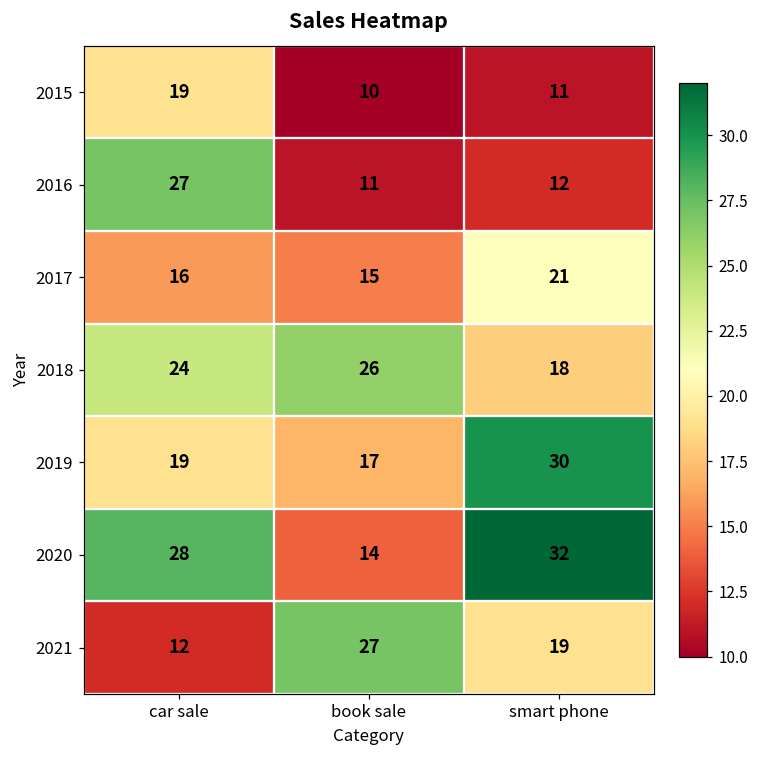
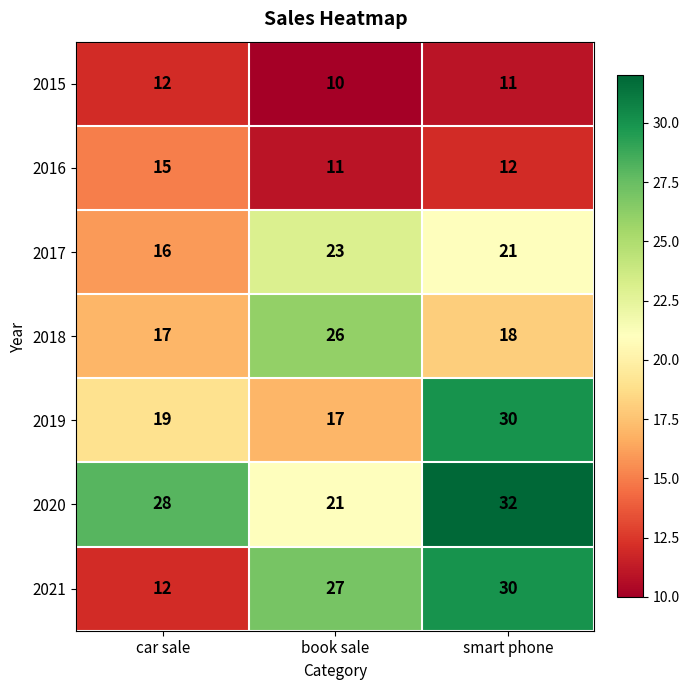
  {
    "2015": {
-     "car sale": 19,
+     "car sale": 12,
      "book sale": 10,
      "smart phone": 11
    },
    "2016": {
-     "car sale": 27,
+     "car sale": 15,
      "book sale": 11,
      "smart phone": 12
    },
    "2017": {
      "car sale": 16,
-     "book sale": 15,
+     "book sale": 23,
      "smart phone": 21
    },
    "2018": {
-     "car sale": 24,
+     "car sale": 17,
      "book sale": 26,
      "smart phone": 18
    },
    "2019": {
      "car sale": 19,
      "book sale": 17,
      "smart phone": 30
    },
    "2020": {
      "car sale": 28,
-     "book sale": 14,
+     "book sale": 21,
      "smart phone": 32
    },
    "2021": {
      "car sale": 12,
      "book sale": 27,
-     "smart phone": 19
+     "smart phone": 30
    }
  }
